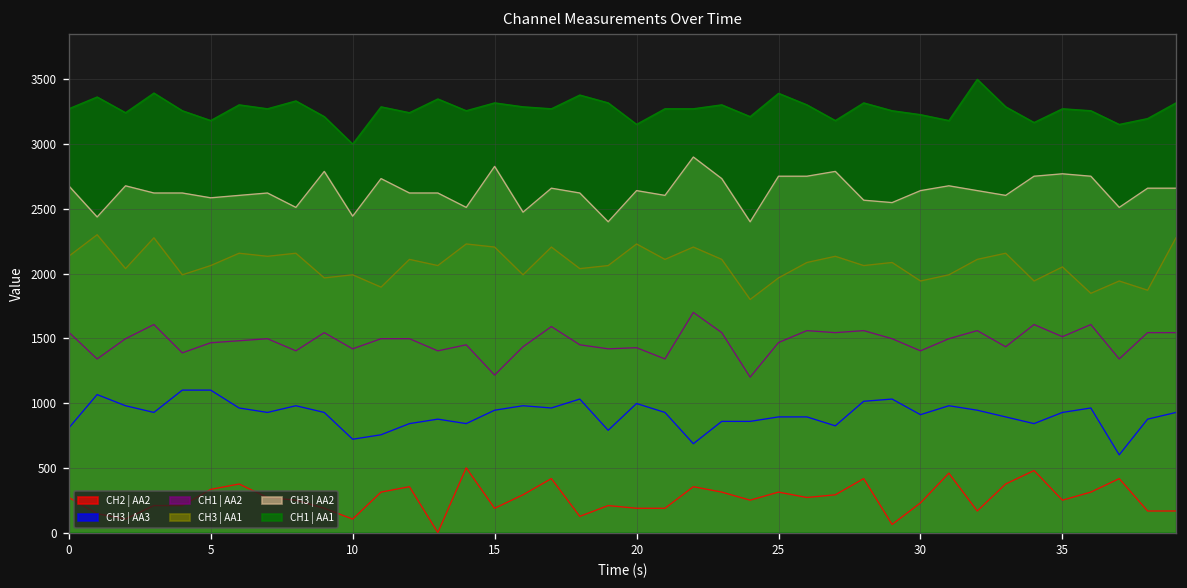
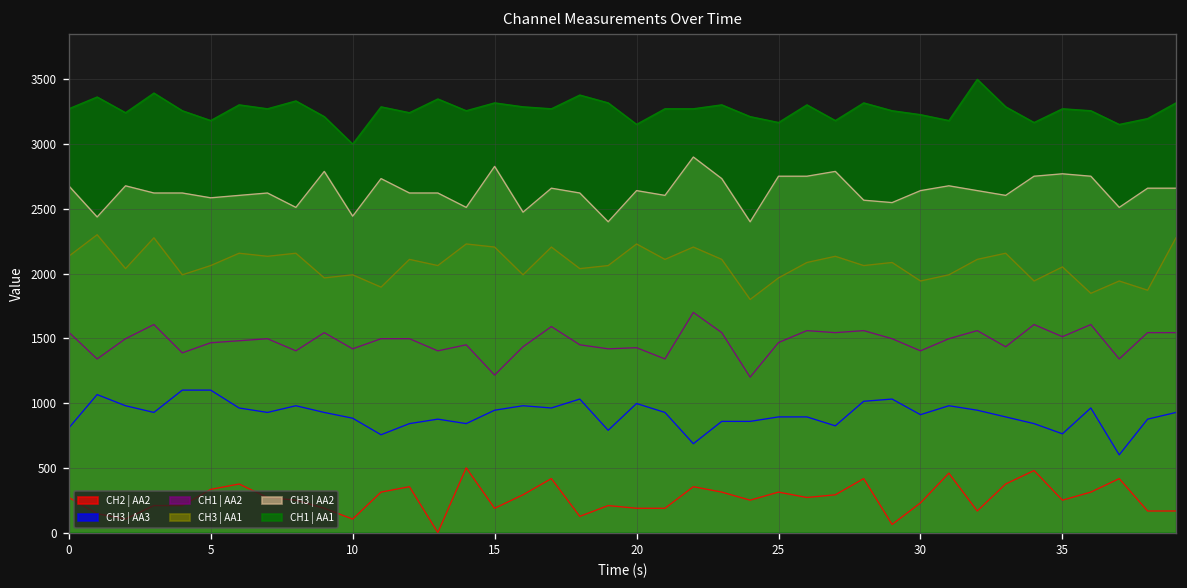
  {
    "CH2 | AA2": {
      "0": 270,
      "5": 330,
      "10": 100,
      "15": 190,
      "20": 190,
      "25": 310,
      "30": 230,
      "35": 250
    },
    "CH3 | AA3": {
      "0": 810,
      "5": 1100,
-     "10": 720,
+     "10": 880,
      "15": 940,
      "20": 1000,
      "25": 890,
      "30": 910,
-     "35": 930
+     "35": 760
    },
    "CH1 | AA2": {
      "0": 1550,
      "5": 1470,
      "10": 1420,
      "15": 1220,
      "20": 1430,
      "25": 1470,
      "30": 1400,
      "35": 1510
    },
    "CH3 | AA1": {
      "0": 2130,
      "5": 2060,
      "10": 1990,
      "15": 2200,
      "20": 2230,
      "25": 1970,
      "30": 1940,
      "35": 2050
    },
    "CH3 | AA2": {
      "0": 2680,
      "5": 2590,
      "10": 2440,
      "15": 2830,
      "20": 2640,
      "25": 2750,
      "30": 2640,
      "35": 2770
    },
    "CH1 | AA1": {
      "0": 3270,
      "5": 3180,
      "10": 3000,
      "15": 3320,
      "20": 3150,
-     "25": 3390,
+     "25": 3170,
      "30": 3230,
      "35": 3270
    }
  }
